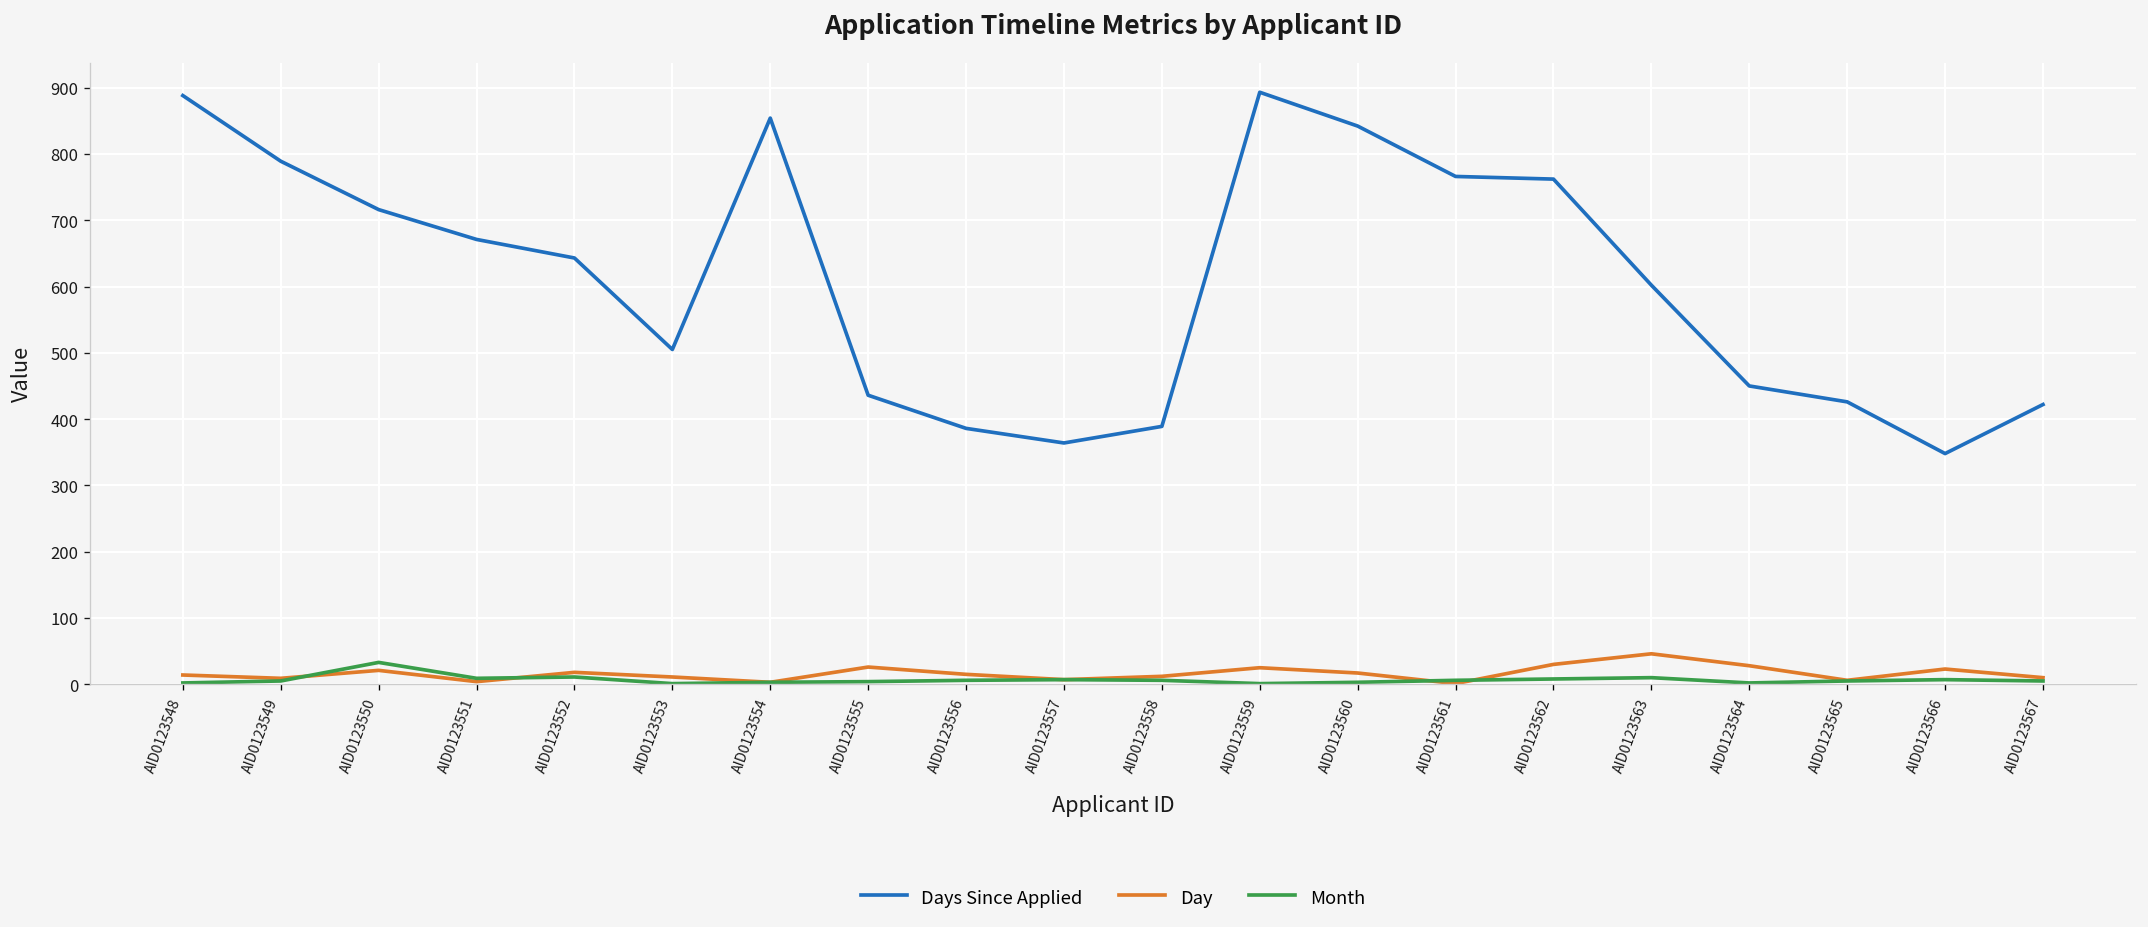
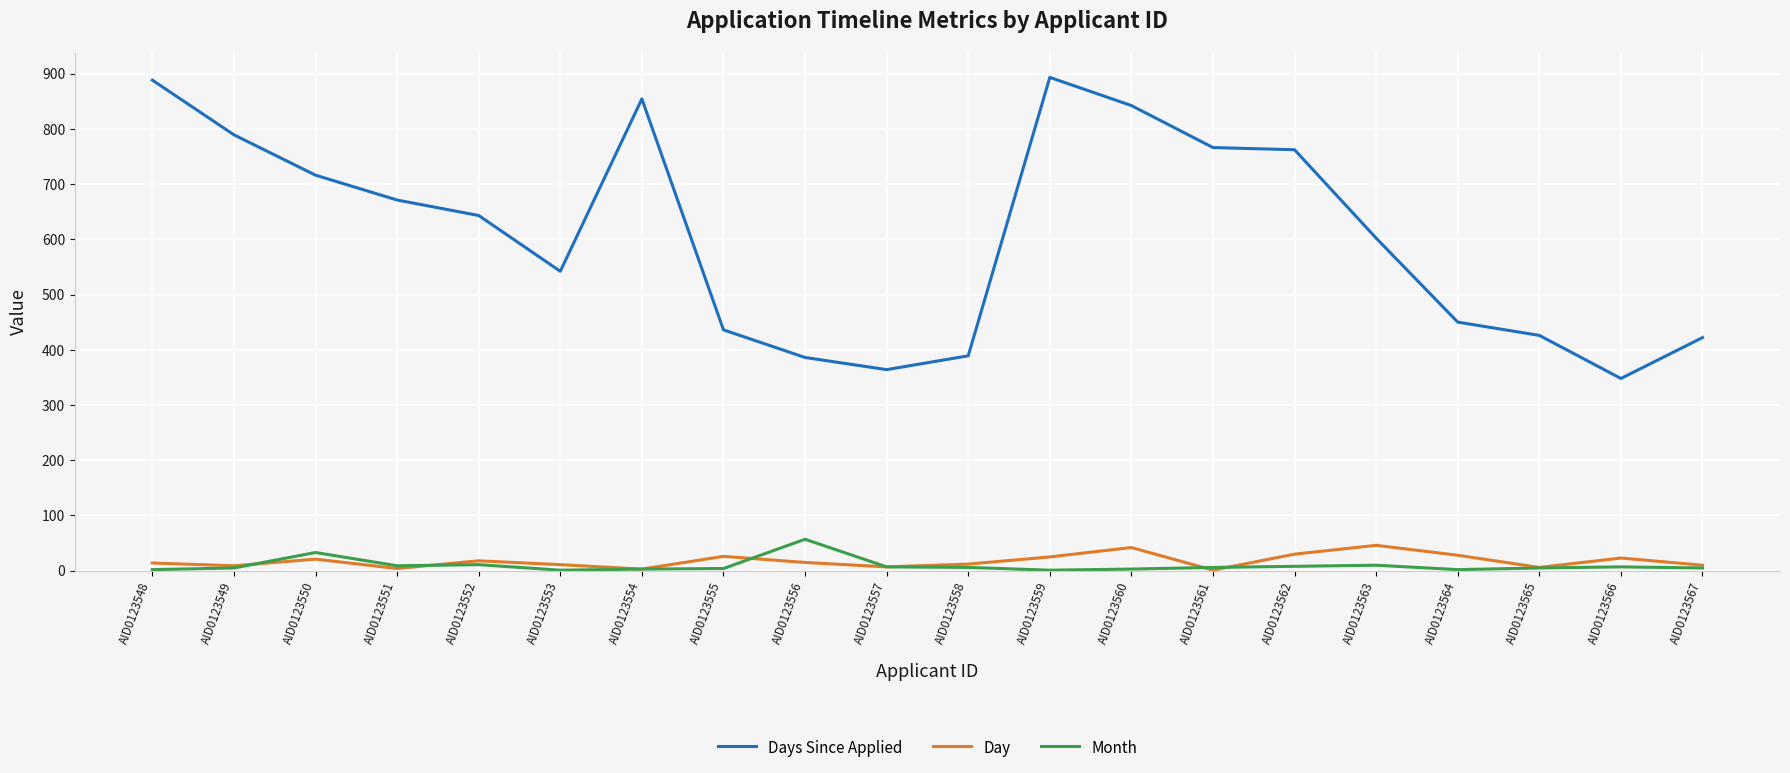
  {
    "Days Since Applied": {
      "AID0123548": 890,
      "AID0123549": 790,
      "AID0123550": 720,
      "AID0123551": 670,
      "AID0123552": 640,
-     "AID0123553": 510,
+     "AID0123553": 540,
      "AID0123554": 850,
      "AID0123555": 440,
      "AID0123556": 390,
      "AID0123557": 360,
      "AID0123558": 390,
      "AID0123559": 890,
      "AID0123560": 840,
      "AID0123561": 770,
      "AID0123562": 760,
      "AID0123563": 600,
      "AID0123564": 450,
      "AID0123565": 430,
      "AID0123566": 350,
      "AID0123567": 420
    },
    "Day": {
      "AID0123548": 10,
      "AID0123550": 20,
      "AID0123551": 0,
      "AID0123552": 20,
      "AID0123553": 10,
      "AID0123555": 30,
      "AID0123556": 20,
      "AID0123558": 10,
      "AID0123559": 30,
-     "AID0123560": 20,
+     "AID0123560": 40,
      "AID0123561": 0,
      "AID0123562": 30,
      "AID0123563": 50,
      "AID0123564": 30,
      "AID0123566": 20,
      "AID0123567": 10
    },
    "Month": {
      "AID0123548": 0,
      "AID0123550": 30,
      "AID0123551": 10,
      "AID0123552": 10,
      "AID0123553": 0,
      "AID0123555": 0,
-     "AID0123556": 10,
+     "AID0123556": 60,
      "AID0123558": 10,
      "AID0123559": 0,
      "AID0123560": 0,
      "AID0123561": 10,
      "AID0123562": 10,
      "AID0123563": 10,
      "AID0123564": 0,
      "AID0123566": 10,
      "AID0123567": 10
    }
  }
